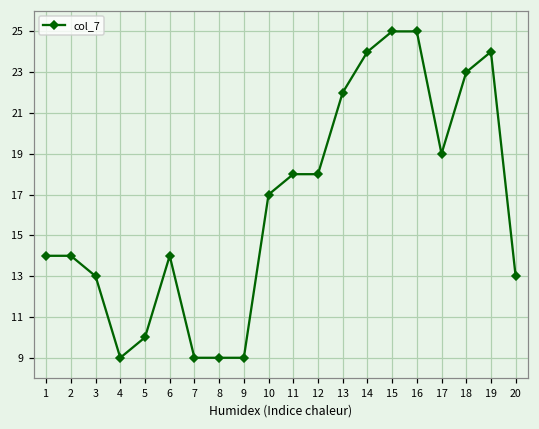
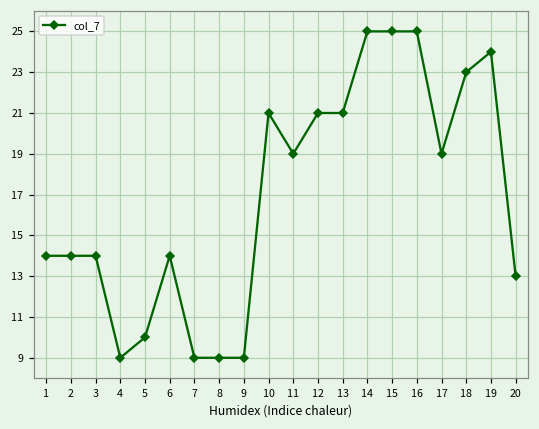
  {
    "1": 14,
    "2": 14,
-   "3": 13,
+   "3": 14,
    "4": 9,
    "5": 10,
    "6": 14,
    "7": 9,
    "8": 9,
    "9": 9,
-   "10": 17,
-   "11": 18,
-   "12": 18,
-   "13": 22,
-   "14": 24,
+   "10": 21,
+   "11": 19,
+   "12": 21,
+   "13": 21,
+   "14": 25,
    "15": 25,
    "16": 25,
    "17": 19,
    "18": 23,
    "19": 24,
    "20": 13
  }
